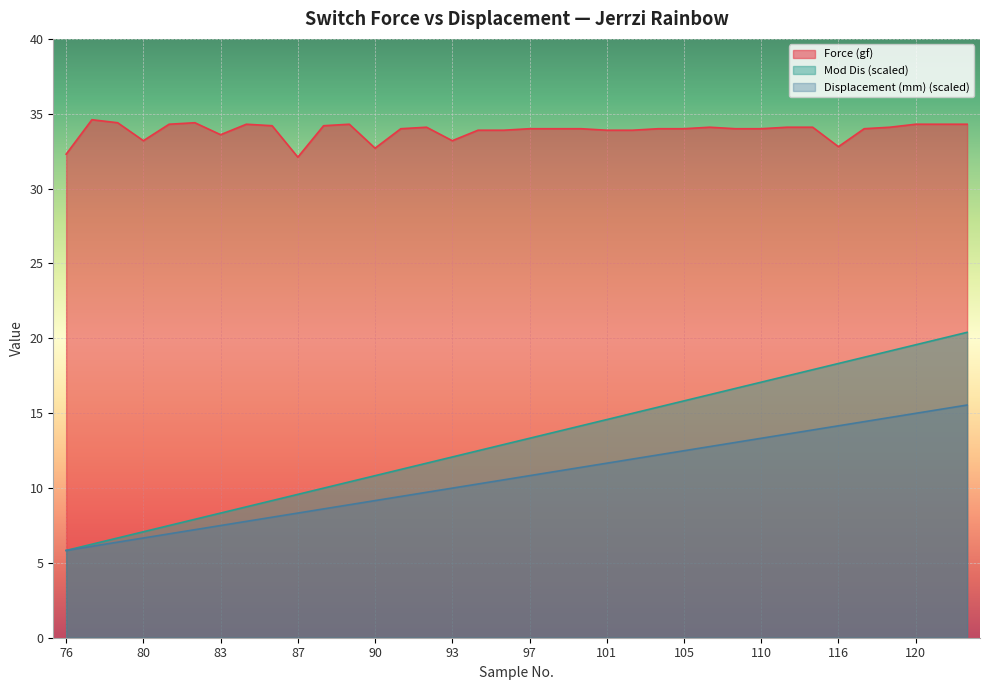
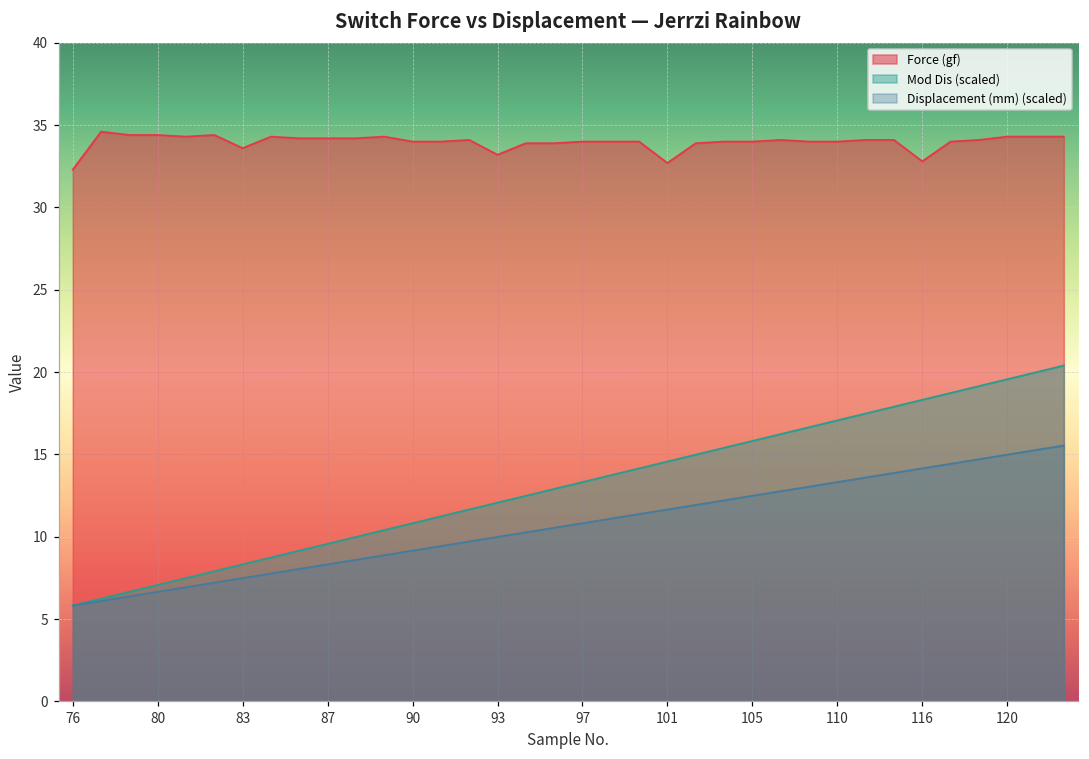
  {
    "Force (gf)": {
      "76": 32.3,
-     "80": 33.2,
+     "80": 34.4,
      "83": 33.6,
-     "87": 32.1,
-     "90": 32.7,
+     "87": 34.2,
+     "90": 34.0,
      "93": 33.2,
      "97": 34.0,
-     "101": 33.9,
+     "101": 32.7,
      "105": 34.0,
      "110": 34.0,
      "116": 32.8,
      "120": 34.3
    }
  }
